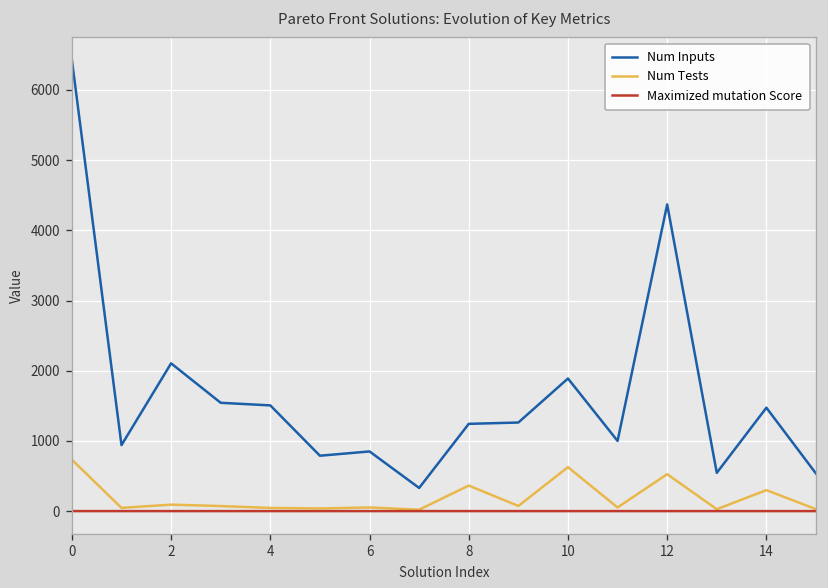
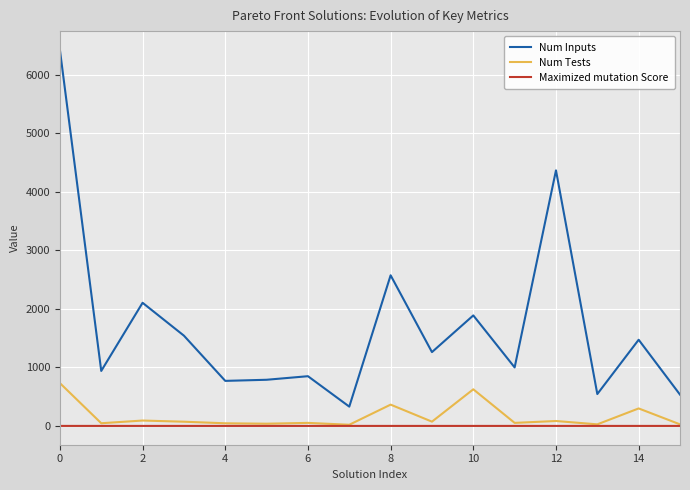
  {
    "Num Inputs": {
      "0": 6400,
      "2": 2100,
-     "4": 1500,
+     "4": 800,
      "6": 900,
-     "8": 1200,
+     "8": 2600,
      "10": 1900,
      "12": 4400,
      "14": 1500
    },
    "Num Tests": {
      "0": 700,
      "2": 100,
      "4": 0,
      "6": 100,
      "8": 400,
      "10": 600,
-     "12": 500,
+     "12": 100,
      "14": 300
    },
    "Maximized mutation Score": {
      "0": 0,
      "2": 0,
      "4": 0,
      "6": 0,
      "8": 0,
      "10": 0,
      "12": 0,
      "14": 0
    }
  }
